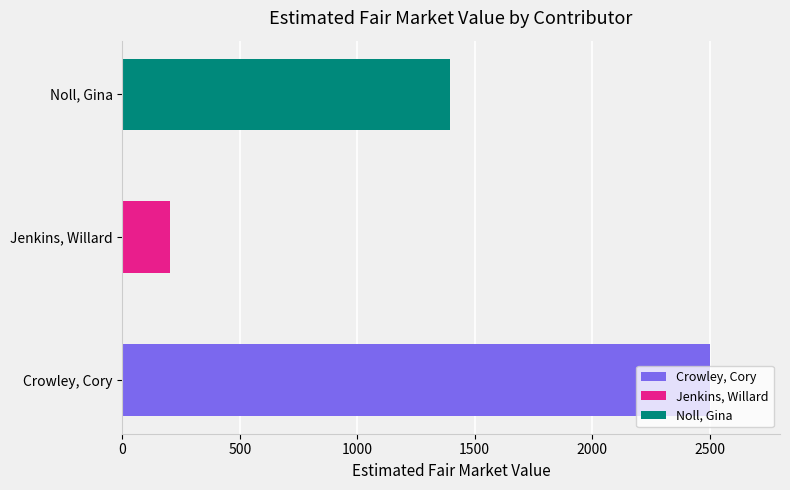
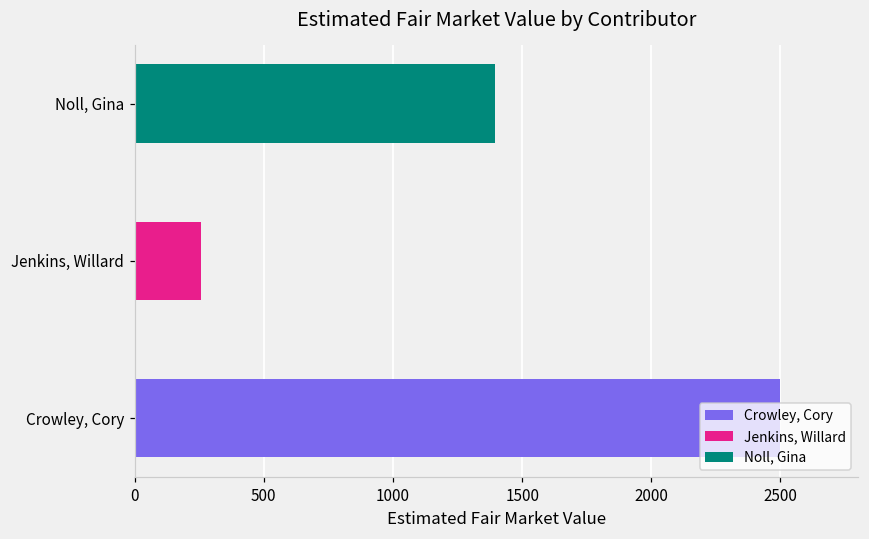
  {
    "Noll, Gina": 1400,
-   "Jenkins, Willard": 200
+   "Jenkins, Willard": 260
  }
